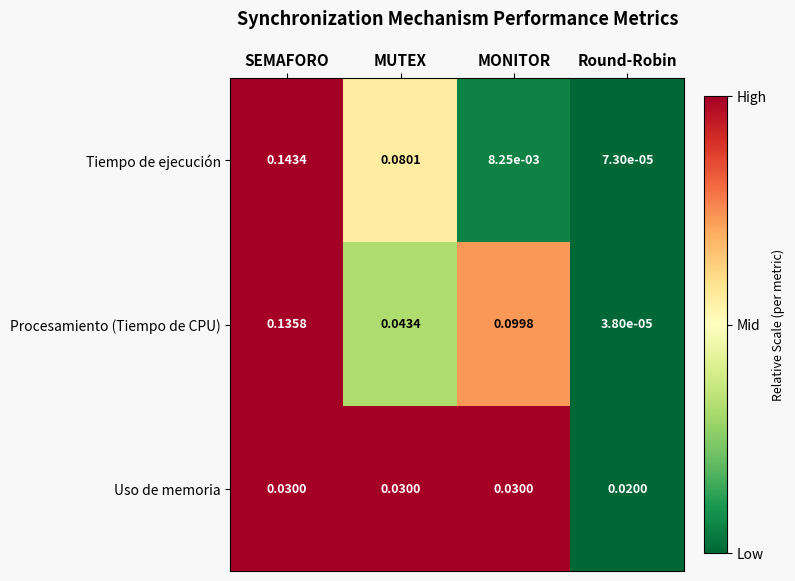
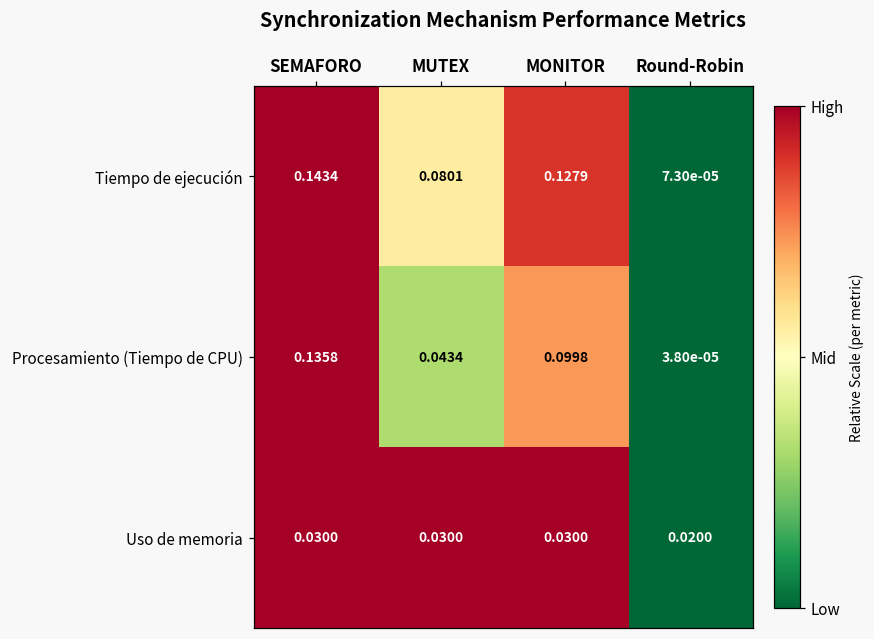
  {
    "Tiempo de ejecución": {
      "SEMAFORO": "0.1434",
      "MUTEX": "0.0801",
-     "MONITOR": "8.25e-03",
+     "MONITOR": "0.1279",
      "Round-Robin": "7.30e-05"
    },
    "Procesamiento (Tiempo de CPU)": {
      "SEMAFORO": "0.1358",
      "MUTEX": "0.0434",
      "MONITOR": "0.0998",
      "Round-Robin": "3.80e-05"
    },
    "Uso de memoria": {
      "SEMAFORO": "0.0300",
      "MUTEX": "0.0300",
      "MONITOR": "0.0300",
      "Round-Robin": "0.0200"
    }
  }
